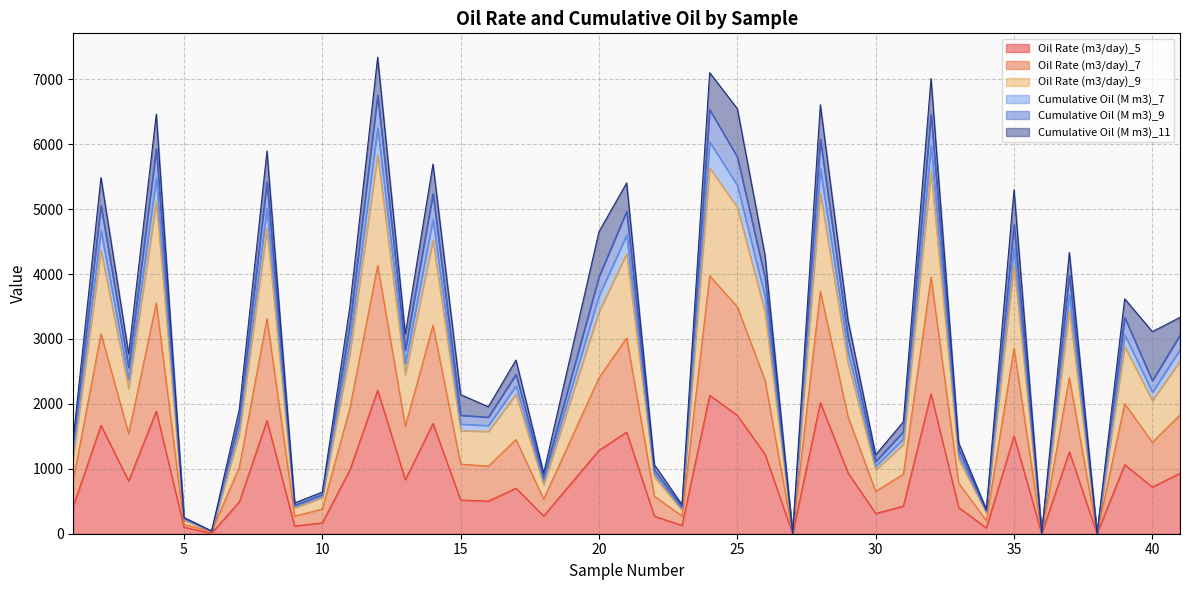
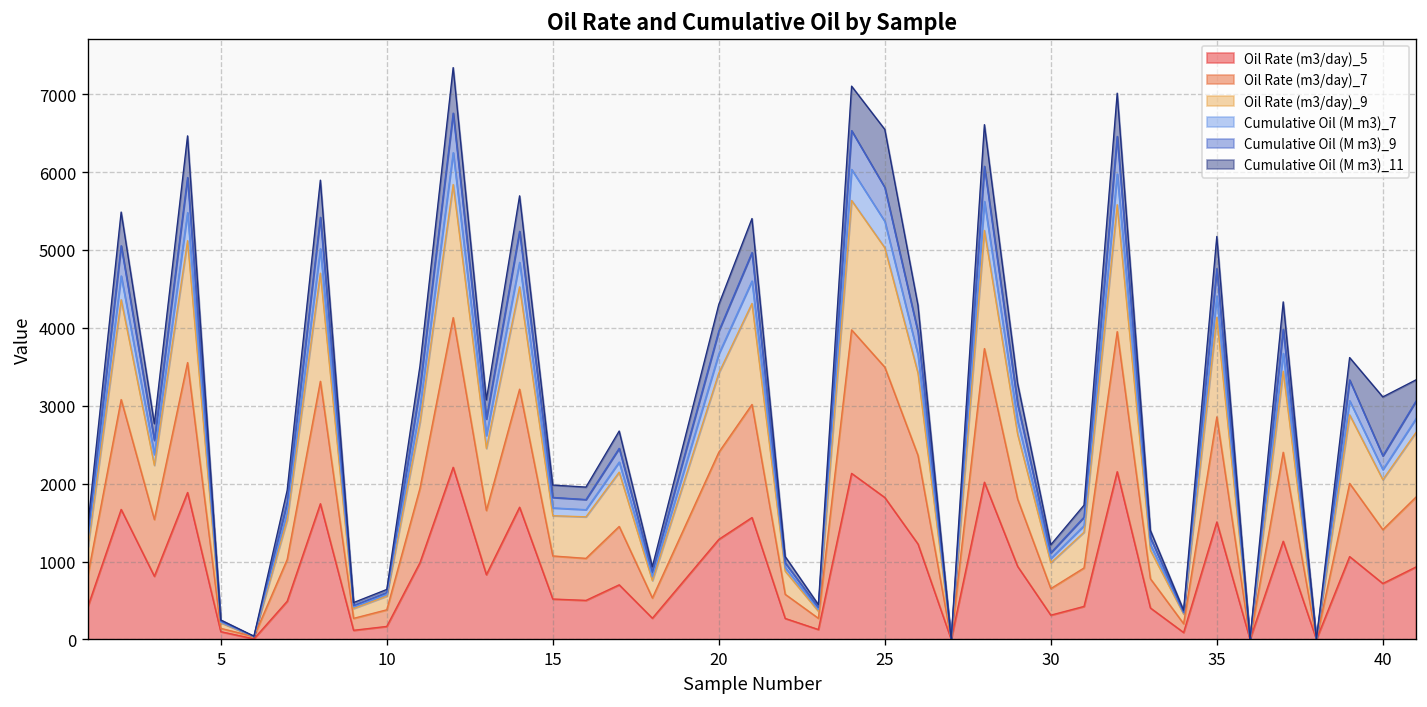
  {
    "Cumulative Oil (M m3)_11": {
      "10": 0,
-     "15": 300,
-     "20": 700,
+     "15": 200,
+     "20": 300,
      "25": 700,
      "30": 100,
-     "35": 500,
+     "35": 400,
      "40": 800
    }
  }
